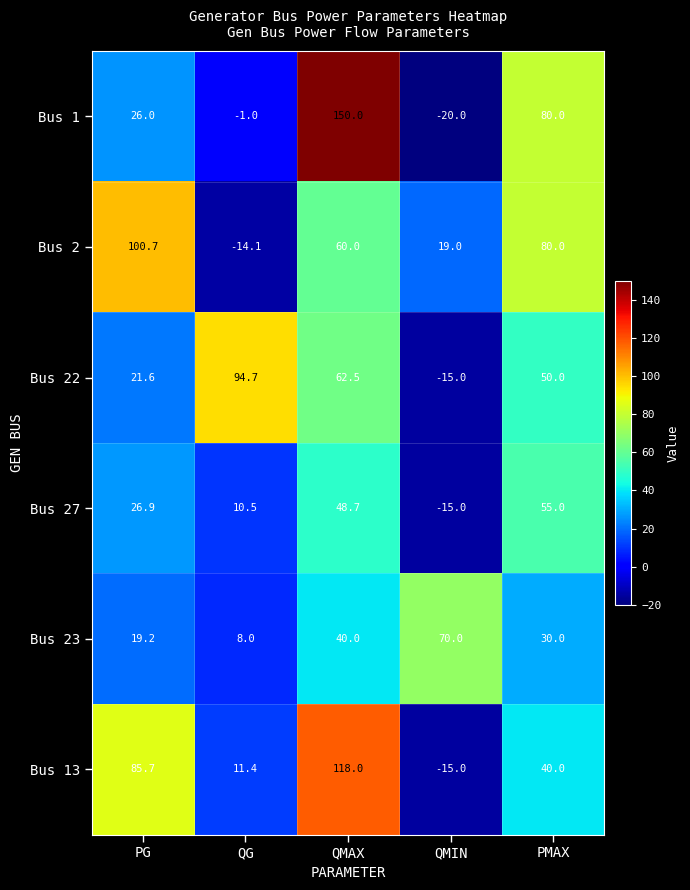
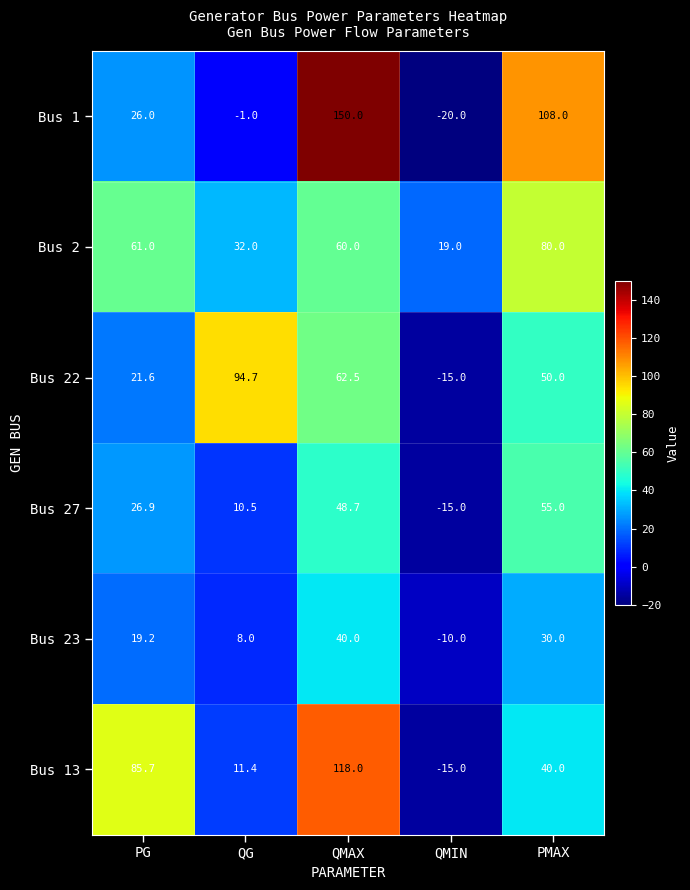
  {
    "Bus 1": {
      "PG": 26.0,
      "QG": -1.0,
      "QMAX": 150.0,
      "QMIN": -20.0,
-     "PMAX": 80.0
+     "PMAX": 108.0
    },
    "Bus 2": {
-     "PG": 100.7,
-     "QG": -14.1,
+     "PG": 61.0,
+     "QG": 32.0,
      "QMAX": 60.0,
      "QMIN": 19.0,
      "PMAX": 80.0
    },
    "Bus 22": {
      "PG": 21.6,
      "QG": 94.7,
      "QMAX": 62.5,
      "QMIN": -15.0,
      "PMAX": 50.0
    },
    "Bus 27": {
      "PG": 26.9,
      "QG": 10.5,
      "QMAX": 48.7,
      "QMIN": -15.0,
      "PMAX": 55.0
    },
    "Bus 23": {
      "PG": 19.2,
      "QG": 8.0,
      "QMAX": 40.0,
-     "QMIN": 70.0,
+     "QMIN": -10.0,
      "PMAX": 30.0
    },
    "Bus 13": {
      "PG": 85.7,
      "QG": 11.4,
      "QMAX": 118.0,
      "QMIN": -15.0,
      "PMAX": 40.0
    }
  }
